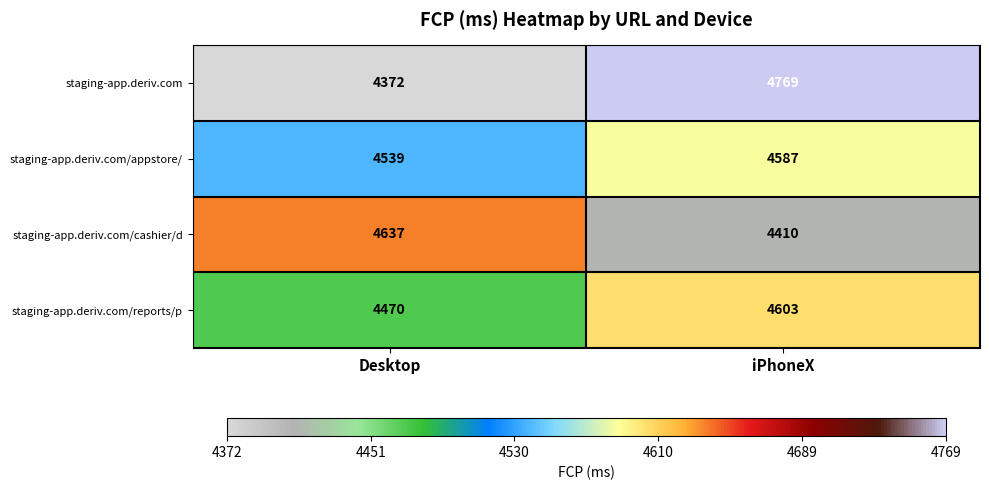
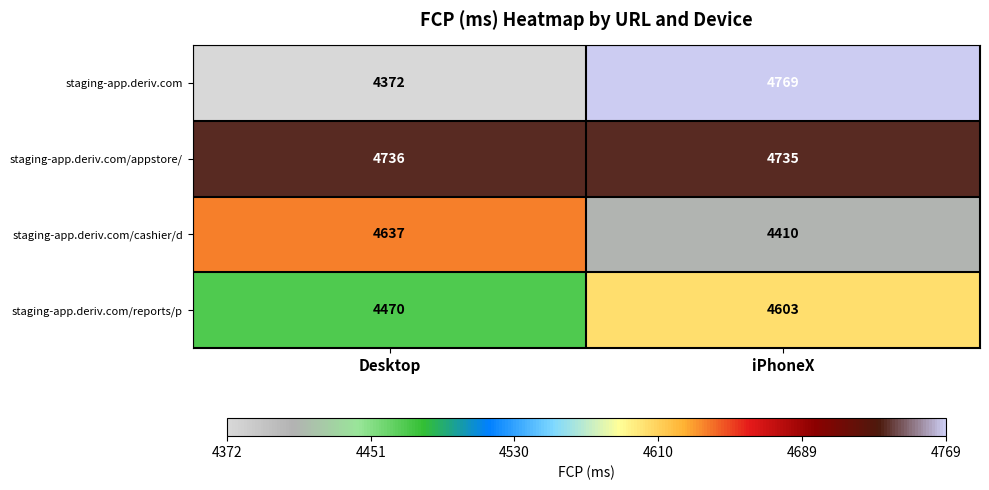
  {
    "staging-app.deriv.com": {
      "Desktop": 4372,
      "iPhoneX": 4769
    },
    "staging-app.deriv.com/appstore/": {
-     "Desktop": 4539,
-     "iPhoneX": 4587
+     "Desktop": 4736,
+     "iPhoneX": 4735
    },
    "staging-app.deriv.com/cashier/d": {
      "Desktop": 4637,
      "iPhoneX": 4410
    },
    "staging-app.deriv.com/reports/p": {
      "Desktop": 4470,
      "iPhoneX": 4603
    }
  }
